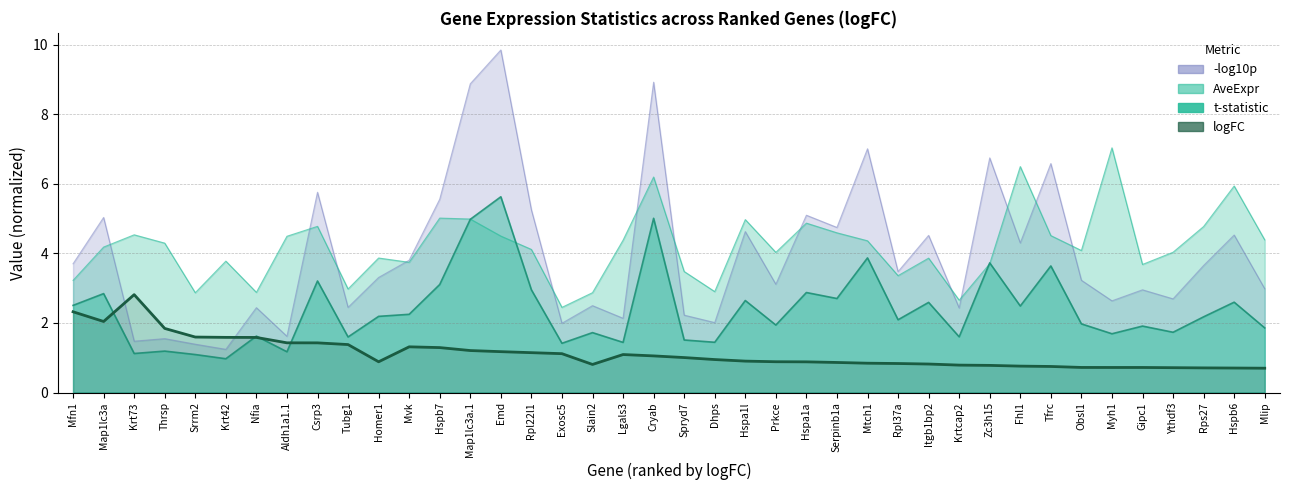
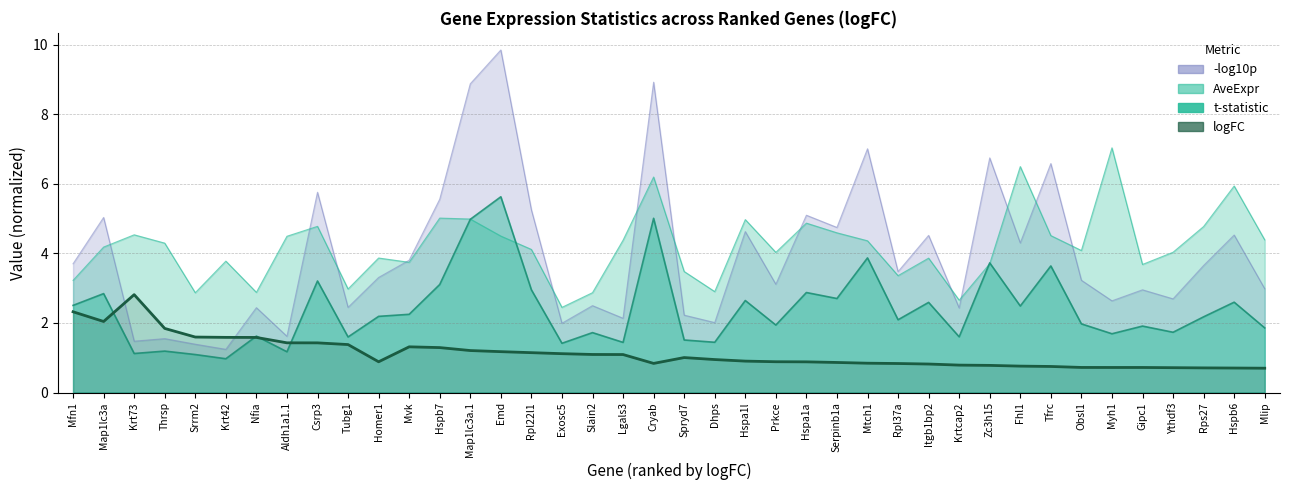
  {
    "logFC": {
      "Mfn1": 2.3,
      "Map1lc3a": 2.0,
      "Krt73": 2.8,
      "Thrsp": 1.8,
      "Srrm2": 1.6,
      "Krt42": 1.6,
      "Aldh1a1.1": 1.4,
      "Csrp3": 1.4,
      "Tubg1": 1.4,
      "Homer1": 0.9,
      "Mvk": 1.3,
      "Hspb7": 1.3,
      "Map1lc3a.1": 1.2,
      "Emd": 1.2,
      "Rpl22l1": 1.1,
      "Exosc5": 1.1,
-     "Slain2": 0.8,
+     "Slain2": 1.1,
      "Lgals3": 1.1,
-     "Cryab": 1.1,
+     "Cryab": 0.8,
      "Spryd7": 1.0,
      "Dhps": 0.9,
      "Hspa1l": 0.9,
      "Prkce": 0.9,
      "Hspa1a": 0.9,
      "Serpinb1a": 0.9,
      "Mtch1": 0.8,
      "Rpl37a": 0.8,
      "Itgb1bp2": 0.8,
      "Krtcap2": 0.8,
      "Zc3h15": 0.8,
      "Fhl1": 0.8,
      "Tfrc": 0.7,
      "Obsl1": 0.7,
      "Myh1": 0.7,
      "Gipc1": 0.7,
      "Ythdf3": 0.7,
      "Rps27": 0.7,
      "Hspb6": 0.7,
      "Mlip": 0.7
    }
  }
